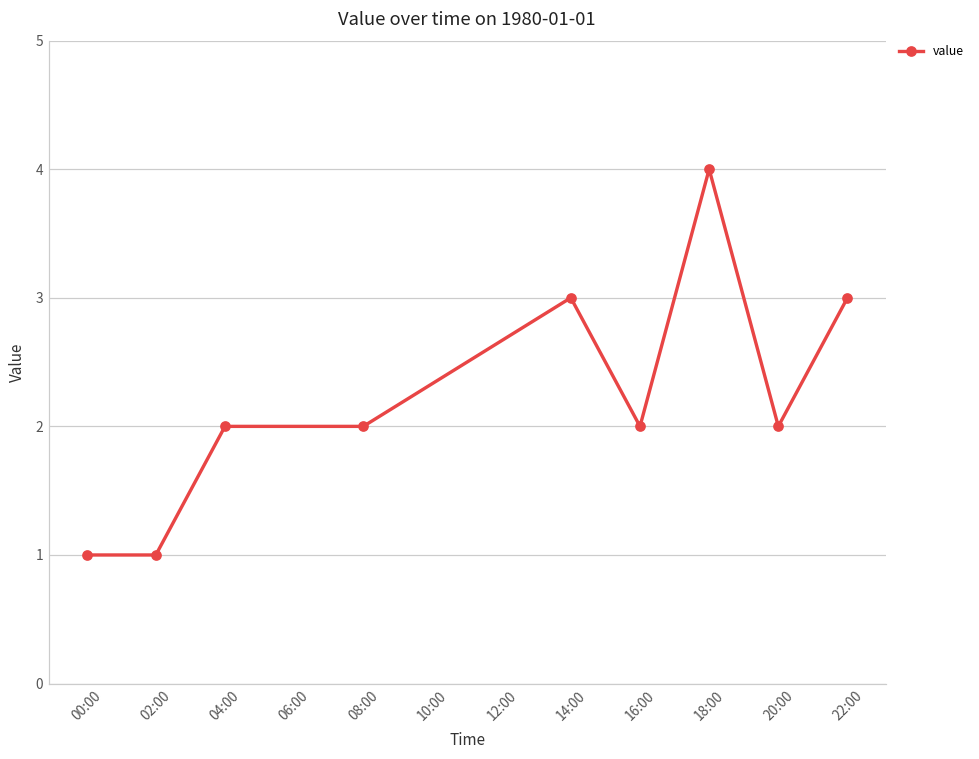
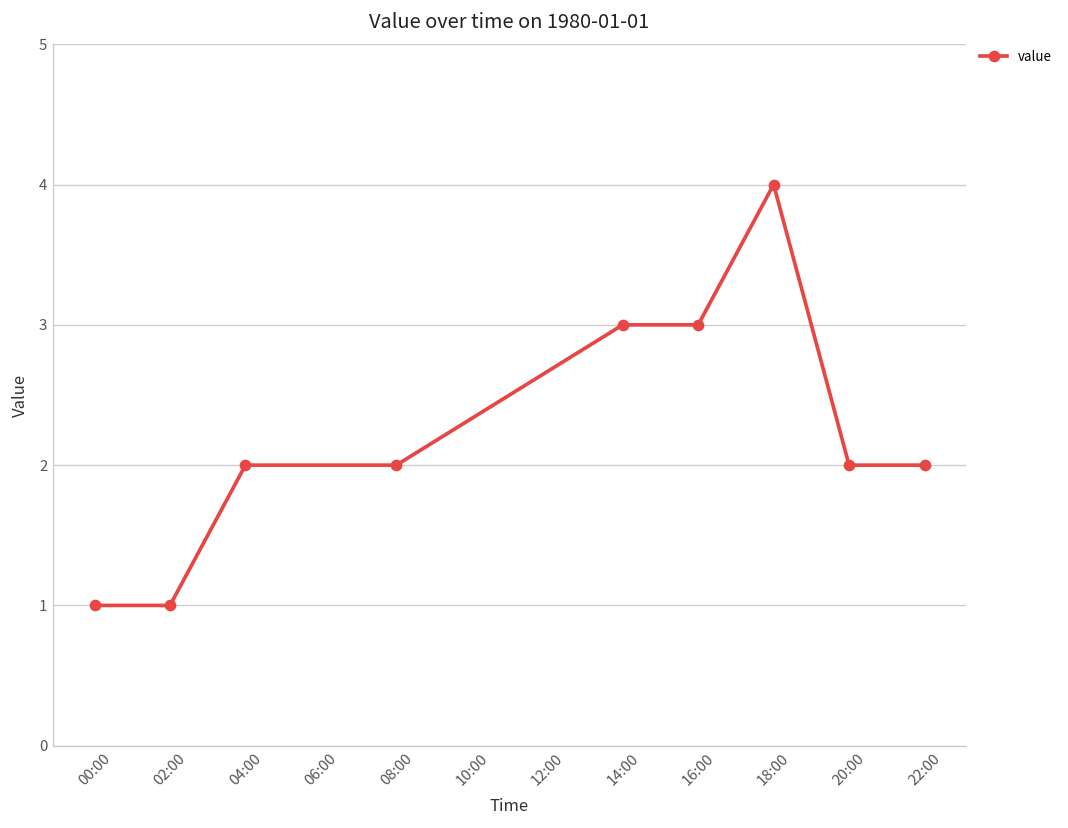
  {
    "00:00": 1,
    "02:00": 1,
    "04:00": 2,
    "08:00": 2,
    "14:00": 3,
-   "16:00": 2,
+   "16:00": 3,
    "18:00": 4,
    "20:00": 2,
-   "22:00": 3
+   "22:00": 2
  }
